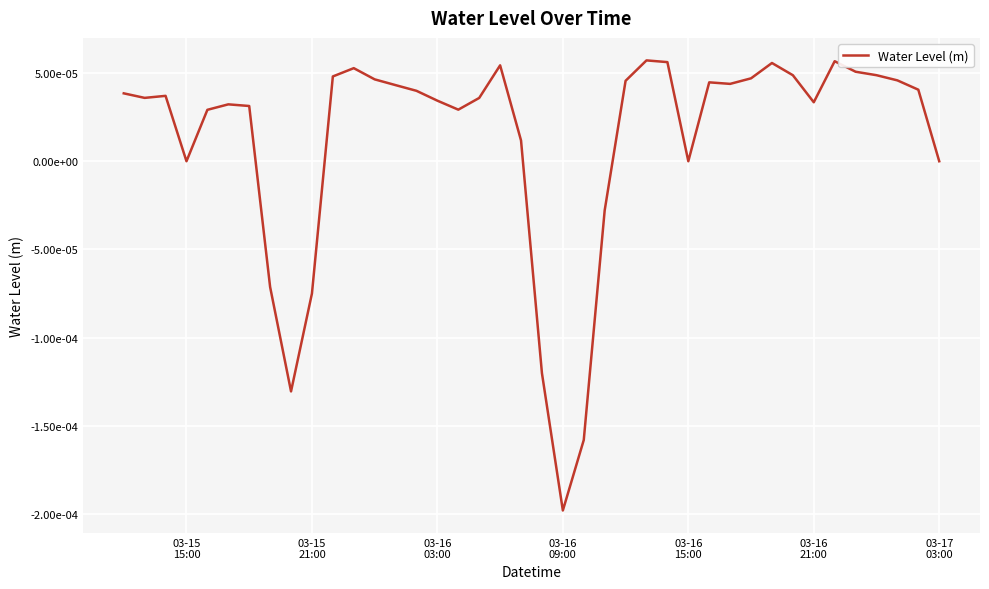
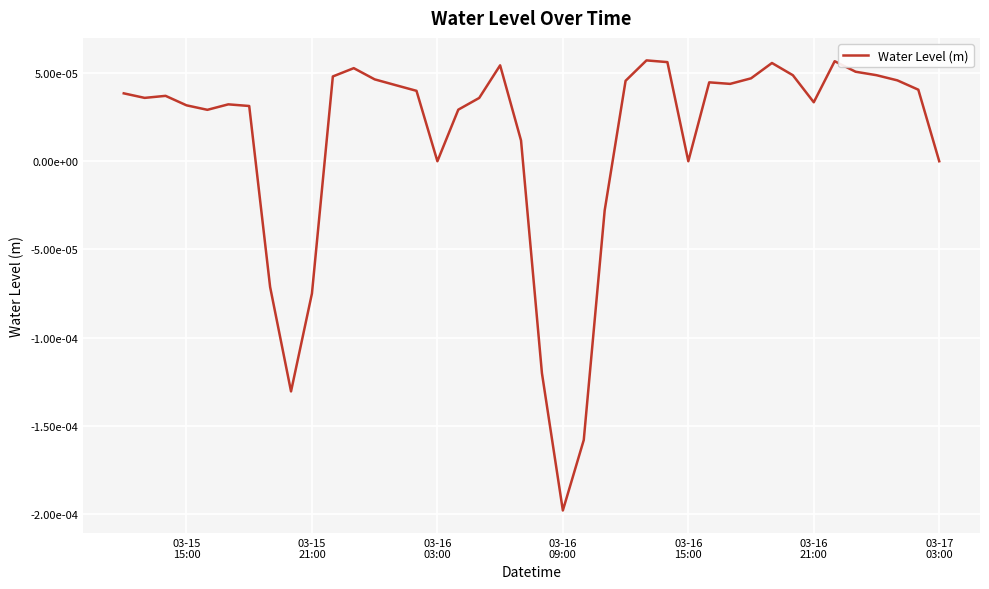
  {
-   "03-15 15:00": 0.00000,
+   "03-15 15:00": 0.00003,
    "03-15 21:00": -0.000075,
-   "03-16 03:00": 0.00003,
+   "03-16 03:00": 0.00000,
    "03-16 09:00": -0.000198,
    "03-16 15:00": 0.00000,
    "03-16 21:00": 0.000033,
    "03-17 03:00": 0.00000
  }
